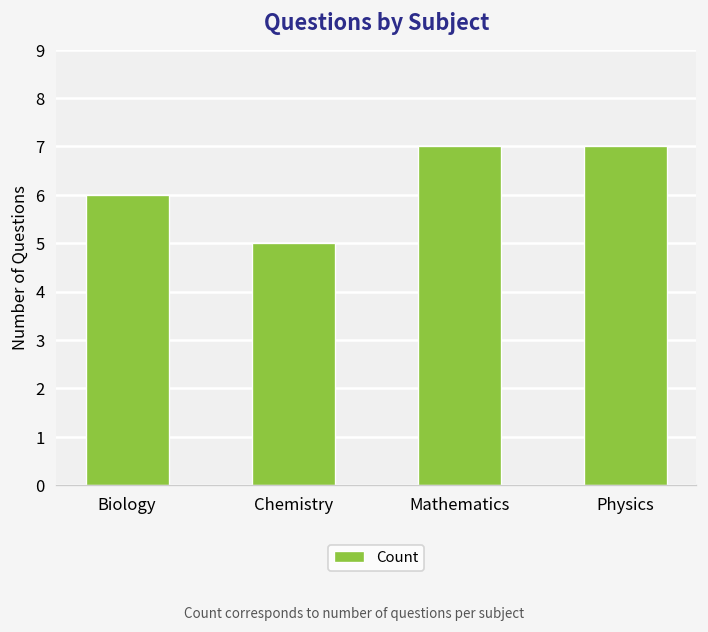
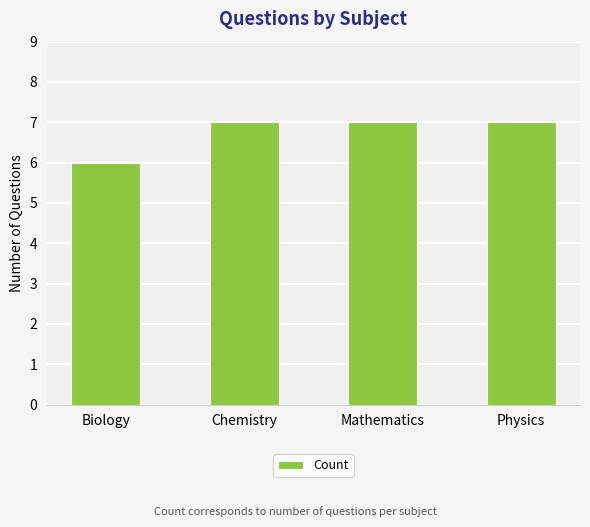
  {
    "Biology": 6,
-   "Chemistry": 5,
+   "Chemistry": 7,
    "Mathematics": 7,
    "Physics": 7
  }
